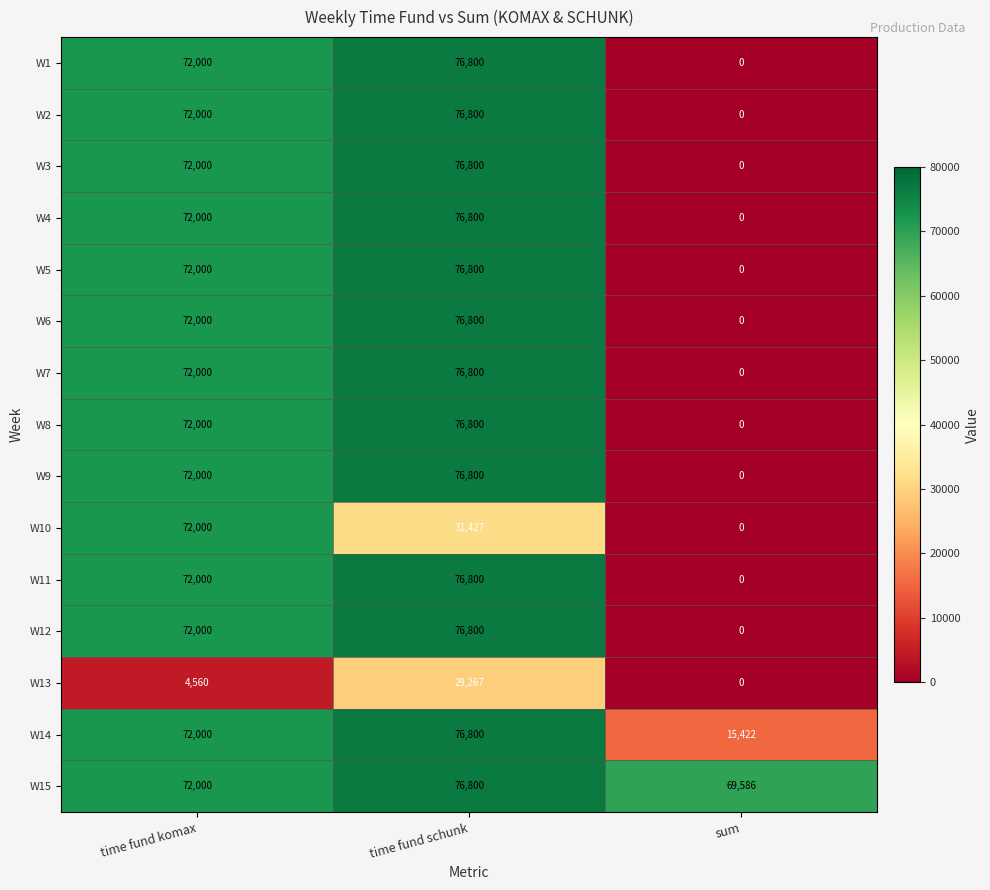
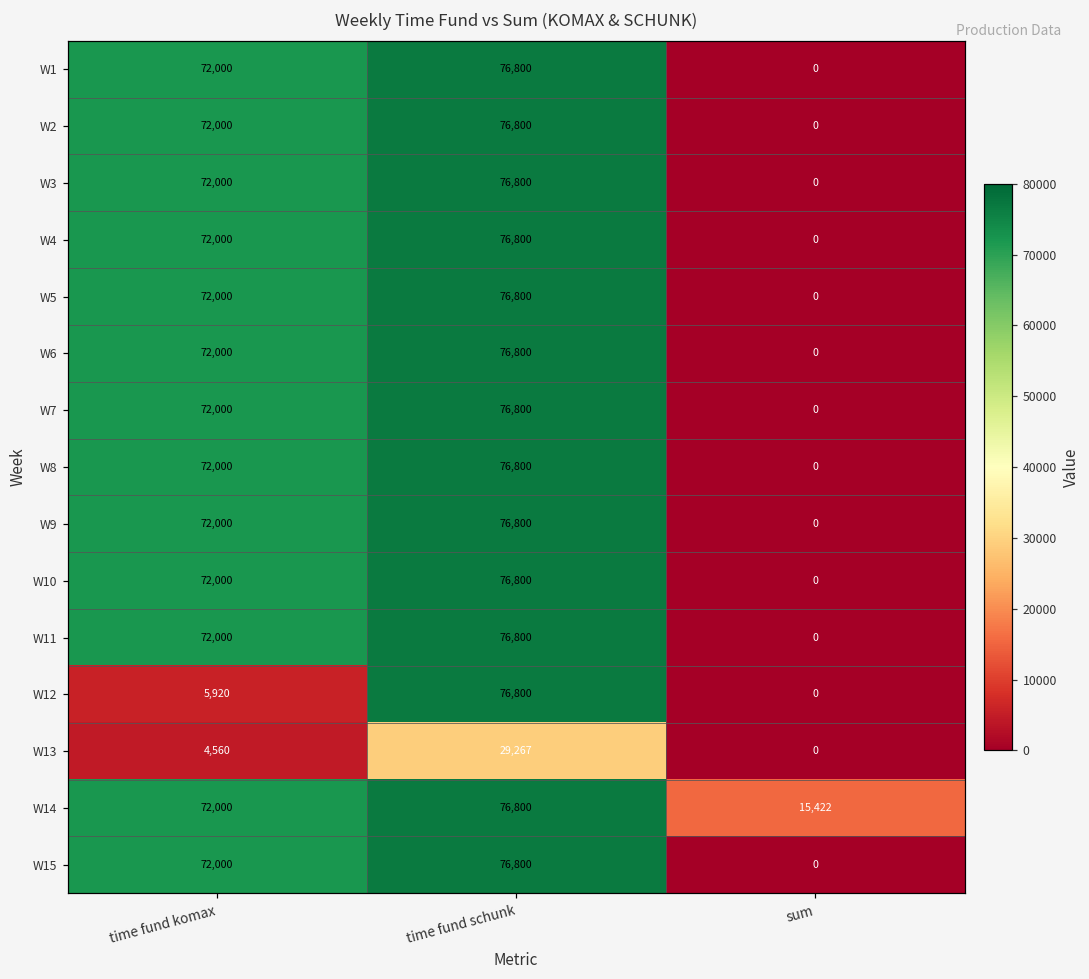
  {
    "W1": {
      "time fund komax": "72,000",
      "time fund schunk": "76,800",
      "sum": "0"
    },
    "W2": {
      "time fund komax": "72,000",
      "time fund schunk": "76,800",
      "sum": "0"
    },
    "W3": {
      "time fund komax": "72,000",
      "time fund schunk": "76,800",
      "sum": "0"
    },
    "W4": {
      "time fund komax": "72,000",
      "time fund schunk": "76,800",
      "sum": "0"
    },
    "W5": {
      "time fund komax": "72,000",
      "time fund schunk": "76,800",
      "sum": "0"
    },
    "W6": {
      "time fund komax": "72,000",
      "time fund schunk": "76,800",
      "sum": "0"
    },
    "W7": {
      "time fund komax": "72,000",
      "time fund schunk": "76,800",
      "sum": "0"
    },
    "W8": {
      "time fund komax": "72,000",
      "time fund schunk": "76,800",
      "sum": "0"
    },
    "W9": {
      "time fund komax": "72,000",
      "time fund schunk": "76,800",
      "sum": "0"
    },
    "W10": {
      "time fund komax": "72,000",
-     "time fund schunk": "31,427",
+     "time fund schunk": "76,800",
      "sum": "0"
    },
    "W11": {
      "time fund komax": "72,000",
      "time fund schunk": "76,800",
      "sum": "0"
    },
    "W12": {
-     "time fund komax": "72,000",
+     "time fund komax": "5,920",
      "time fund schunk": "76,800",
      "sum": "0"
    },
    "W13": {
      "time fund komax": "4,560",
      "time fund schunk": "29,267",
      "sum": "0"
    },
    "W14": {
      "time fund komax": "72,000",
      "time fund schunk": "76,800",
      "sum": "15,422"
    },
    "W15": {
      "time fund komax": "72,000",
      "time fund schunk": "76,800",
-     "sum": "69,586"
+     "sum": "0"
    }
  }
